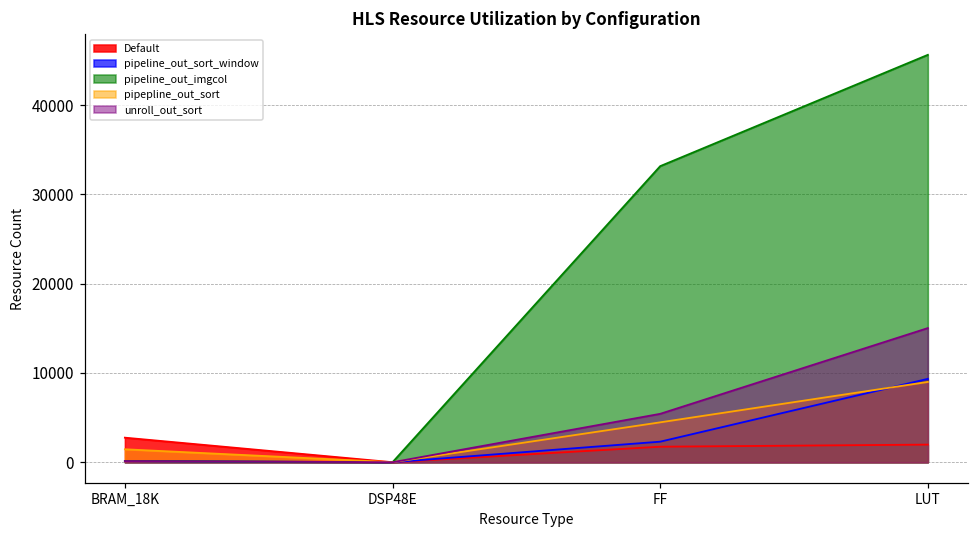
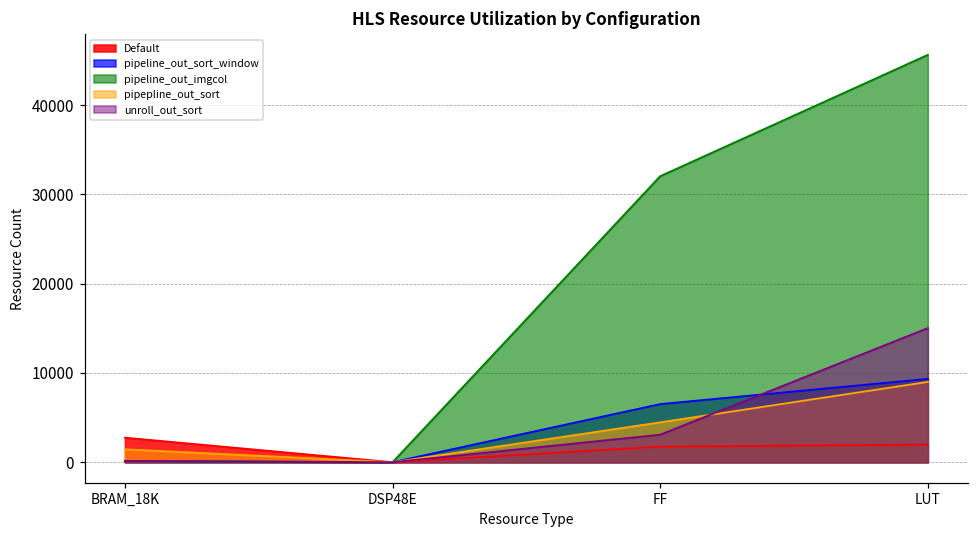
  {
    "Default": {
      "BRAM_18K": 3000,
      "FF": 2000,
      "LUT": 2000
    },
    "pipeline_out_sort_window": {
-     "FF": 2000,
+     "FF": 7000,
      "LUT": 9000
    },
    "pipeline_out_imgcol": {
-     "FF": 33000,
+     "FF": 32000,
      "LUT": 46000
    },
    "pipepline_out_sort": {
      "BRAM_18K": 1000,
      "FF": 4000,
      "LUT": 9000
    },
    "unroll_out_sort": {
-     "FF": 5000,
+     "FF": 3000,
      "LUT": 15000
    }
  }
